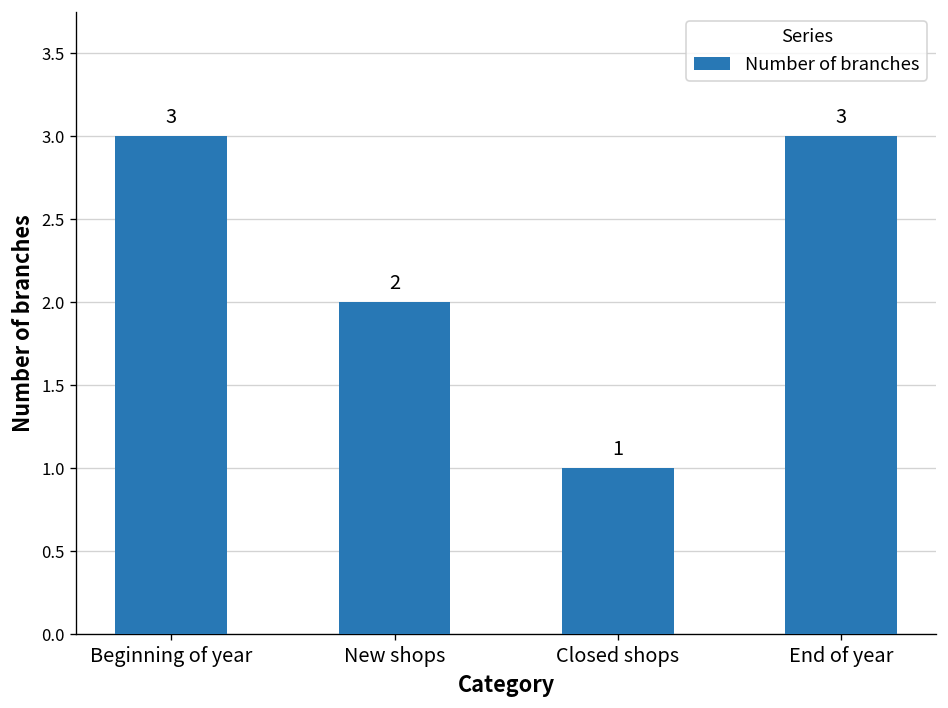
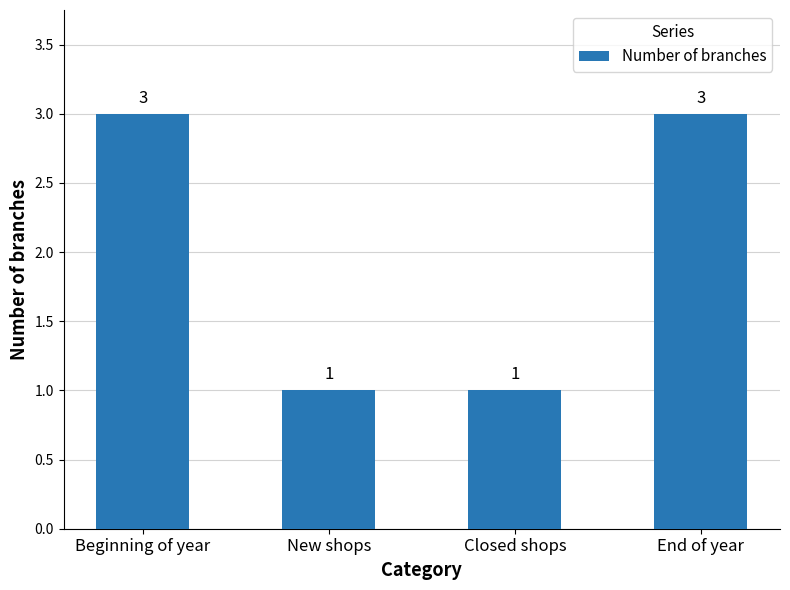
  {
    "Beginning of year": 3,
-   "New shops": 2,
+   "New shops": 1,
    "Closed shops": 1,
    "End of year": 3
  }
